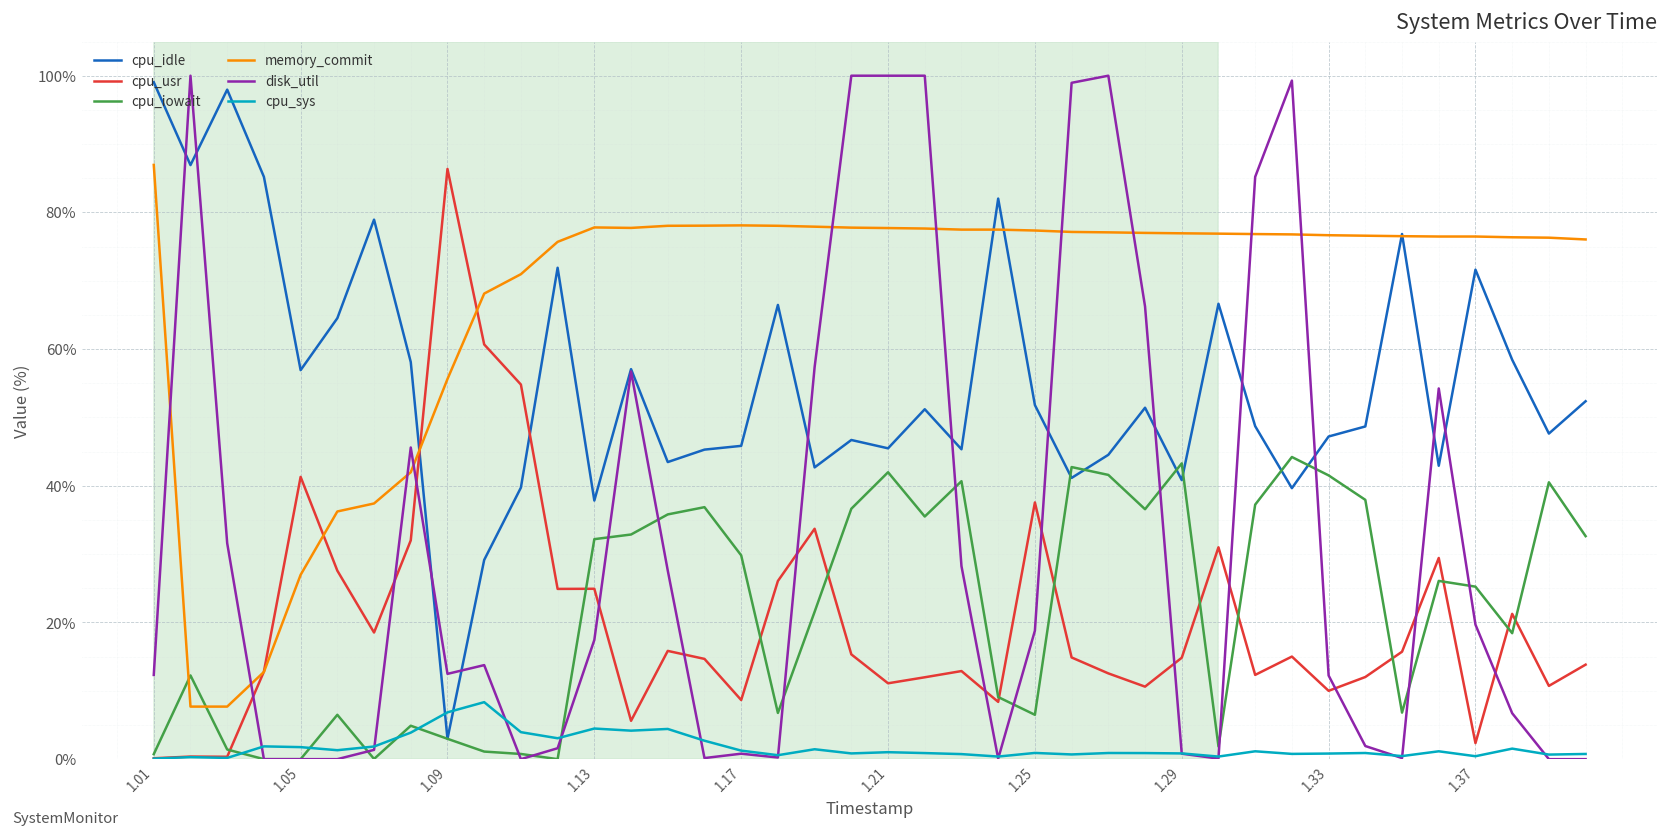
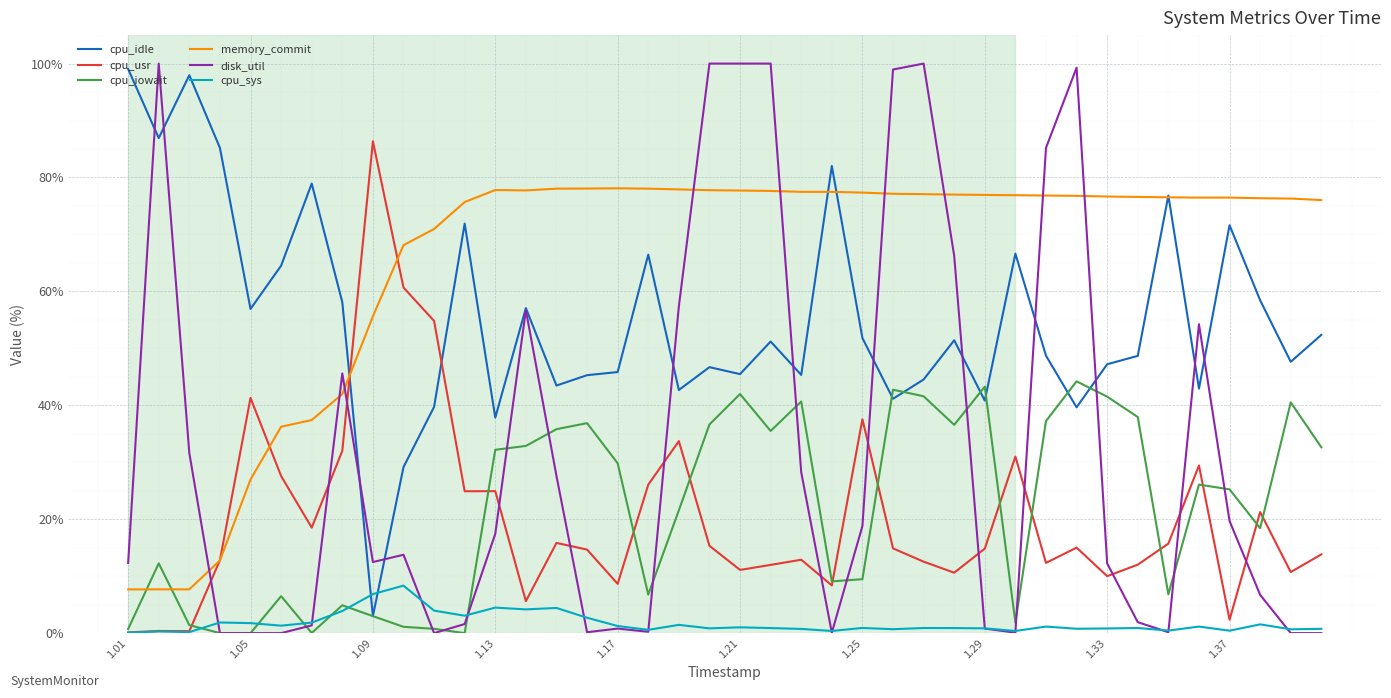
  {
    "cpu_idle": {
      "1.01": "99%",
      "1.05": "57%",
      "1.13": "38%",
      "1.17": "46%",
      "1.21": "45%",
      "1.25": "52%",
      "1.29": "41%",
      "1.33": "47%",
      "1.37": "72%"
    },
    "cpu_usr": {
      "1.05": "41%",
      "1.09": "86%",
      "1.13": "25%",
      "1.17": "9%",
      "1.21": "11%",
      "1.25": "38%",
      "1.29": "15%",
      "1.33": "10%",
      "1.37": "2%"
    },
    "cpu_iowait": {
      "1.01": "1%",
      "1.13": "32%",
      "1.17": "30%",
      "1.21": "42%",
-     "1.25": "6%",
+     "1.25": "9%",
      "1.29": "43%",
      "1.33": "42%",
      "1.37": "25%"
    },
    "memory_commit": {
-     "1.01": "87%",
+     "1.01": "8%",
      "1.05": "27%",
      "1.09": "56%",
      "1.13": "78%",
      "1.17": "78%",
      "1.21": "78%",
      "1.25": "77%",
      "1.29": "77%",
      "1.33": "77%",
      "1.37": "76%"
    },
    "disk_util": {
      "1.01": "12%",
      "1.09": "12%",
      "1.13": "17%",
      "1.17": "1%",
      "1.21": "100%",
      "1.25": "19%",
      "1.33": "12%",
      "1.37": "20%"
    },
    "cpu_sys": {
      "1.05": "2%",
      "1.09": "7%",
      "1.13": "4%",
      "1.17": "1%",
      "1.21": "1%",
      "1.25": "1%",
      "1.33": "1%",
      "1.37": "0%"
    }
  }
